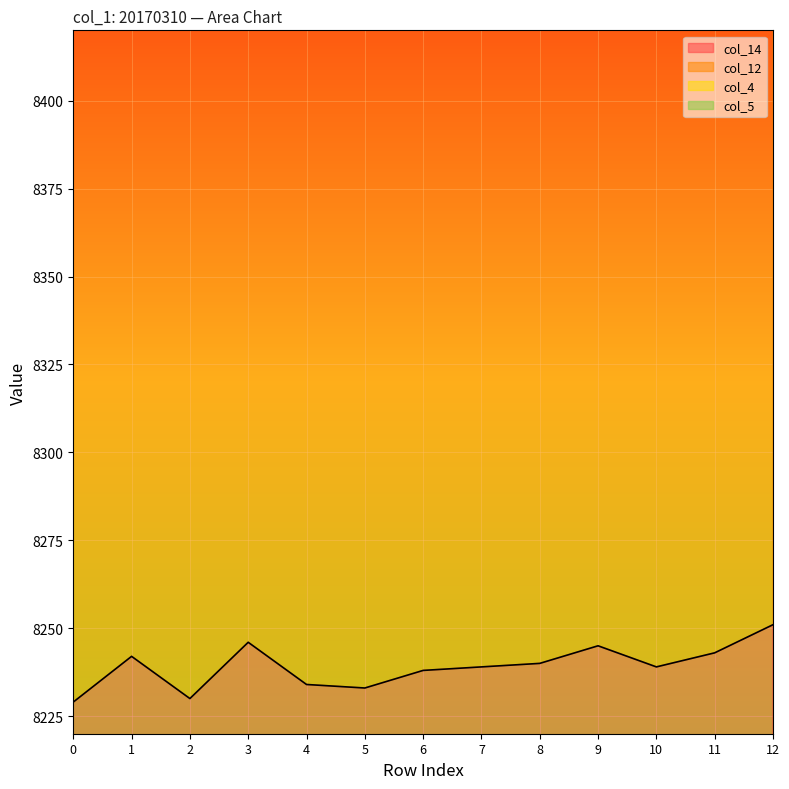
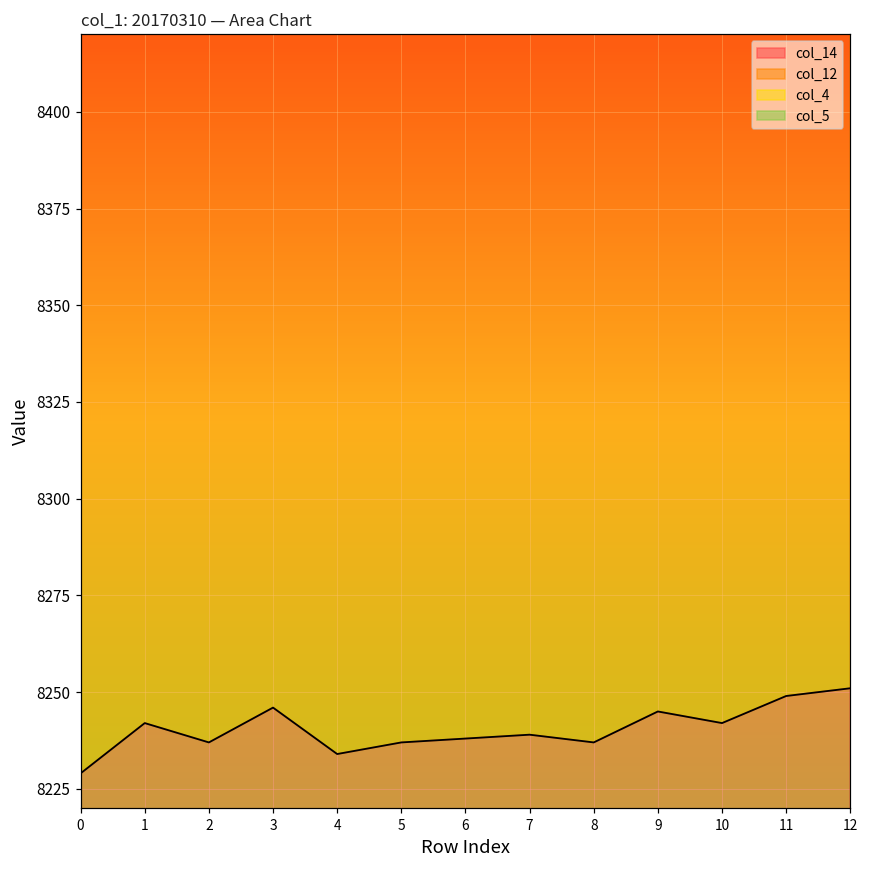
  {
    "col_14": {
      "0": 8229,
      "1": 8242,
-     "2": 8230,
+     "2": 8237,
      "3": 8246,
      "4": 8234,
-     "5": 8233,
+     "5": 8237,
      "6": 8238,
      "7": 8239,
-     "8": 8240,
+     "8": 8237,
      "9": 8245,
-     "10": 8239,
-     "11": 8243,
+     "10": 8242,
+     "11": 8249,
      "12": 8251
    }
  }
